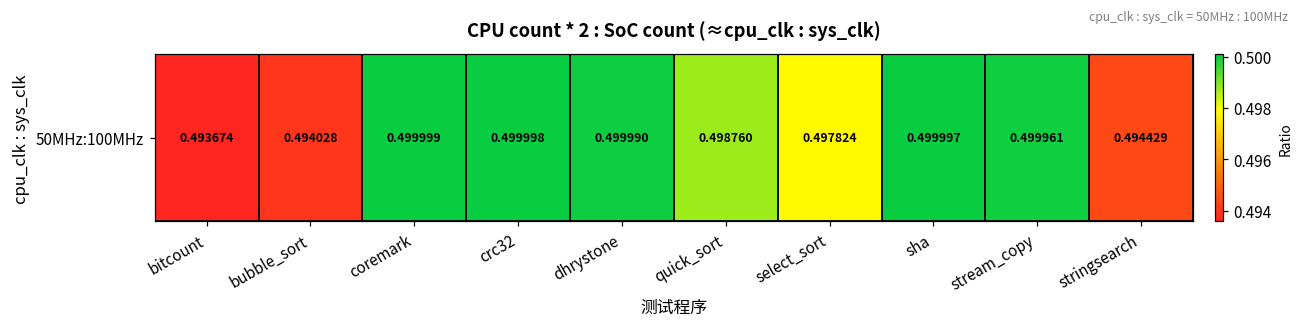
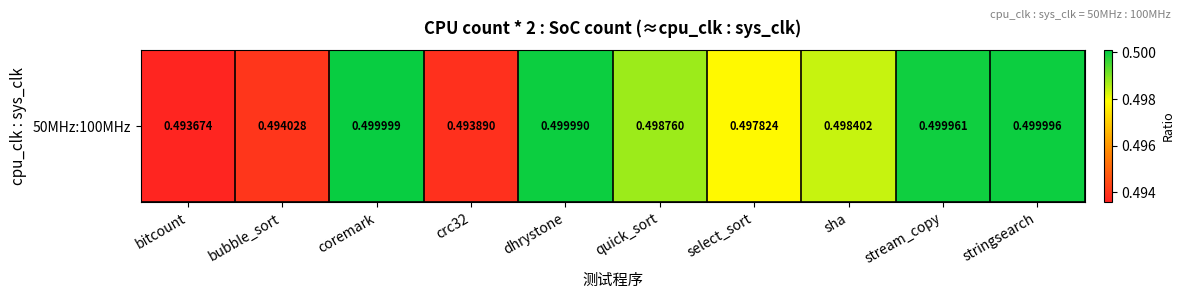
  {
    "50MHz:100MHz": {
      "bitcount": 0.493674,
      "bubble_sort": 0.494028,
      "coremark": 0.499999,
-     "crc32": 0.499998,
+     "crc32": 0.493890,
      "dhrystone": 0.499990,
      "quick_sort": 0.498760,
      "select_sort": 0.497824,
-     "sha": 0.499997,
+     "sha": 0.498402,
      "stream_copy": 0.499961,
-     "stringsearch": 0.494429
+     "stringsearch": 0.499996
    }
  }
